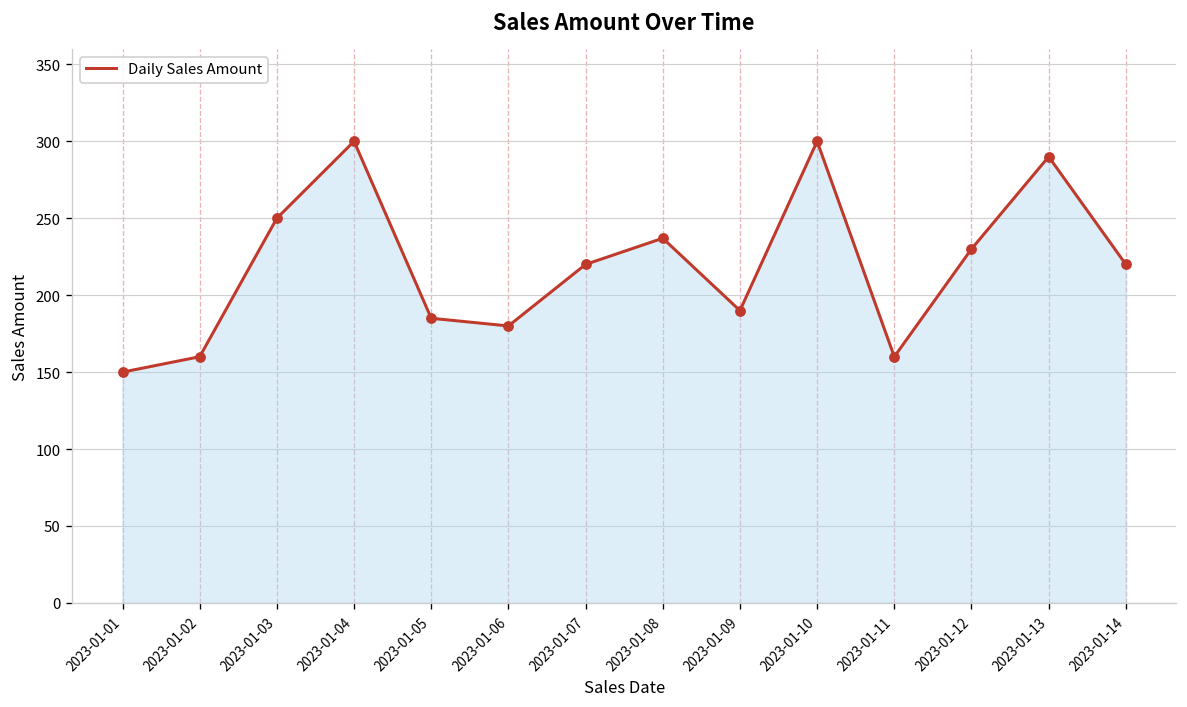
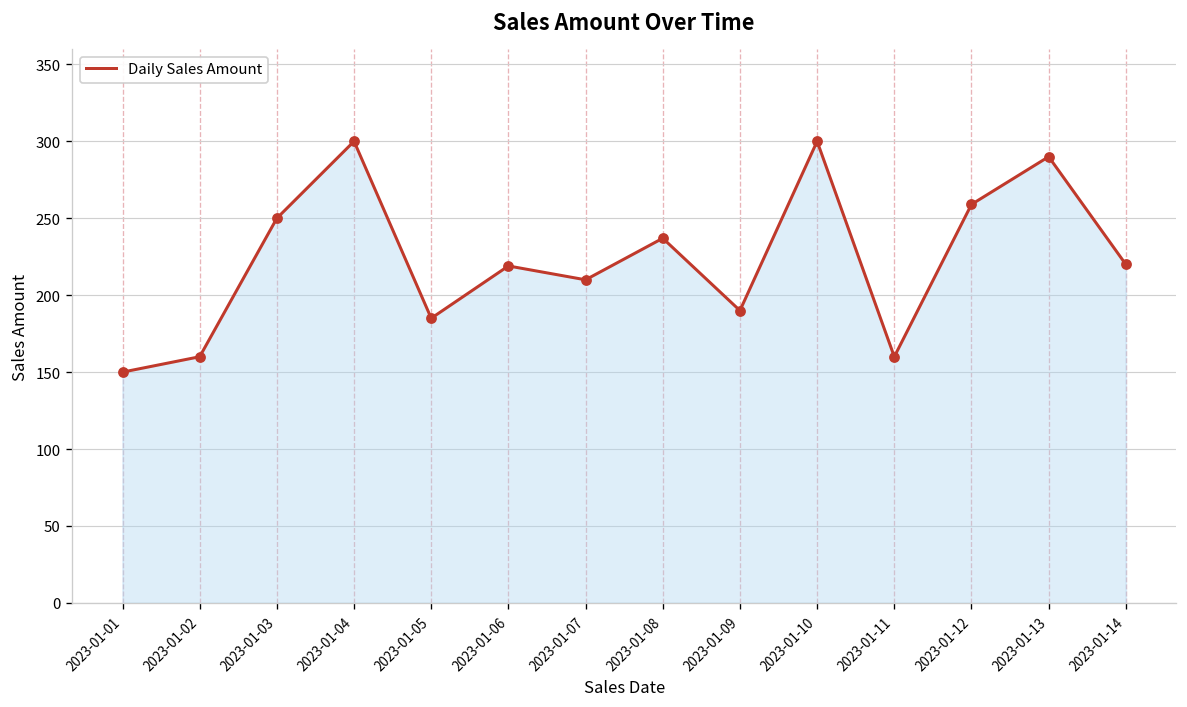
  {
    "2023-01-01": 150,
    "2023-01-02": 160,
    "2023-01-03": 250,
    "2023-01-04": 300,
    "2023-01-05": 185,
-   "2023-01-06": 180,
-   "2023-01-07": 220,
+   "2023-01-06": 219,
+   "2023-01-07": 210,
    "2023-01-08": 237,
    "2023-01-09": 190,
    "2023-01-10": 300,
    "2023-01-11": 160,
-   "2023-01-12": 230,
+   "2023-01-12": 259,
    "2023-01-13": 290,
    "2023-01-14": 220
  }
